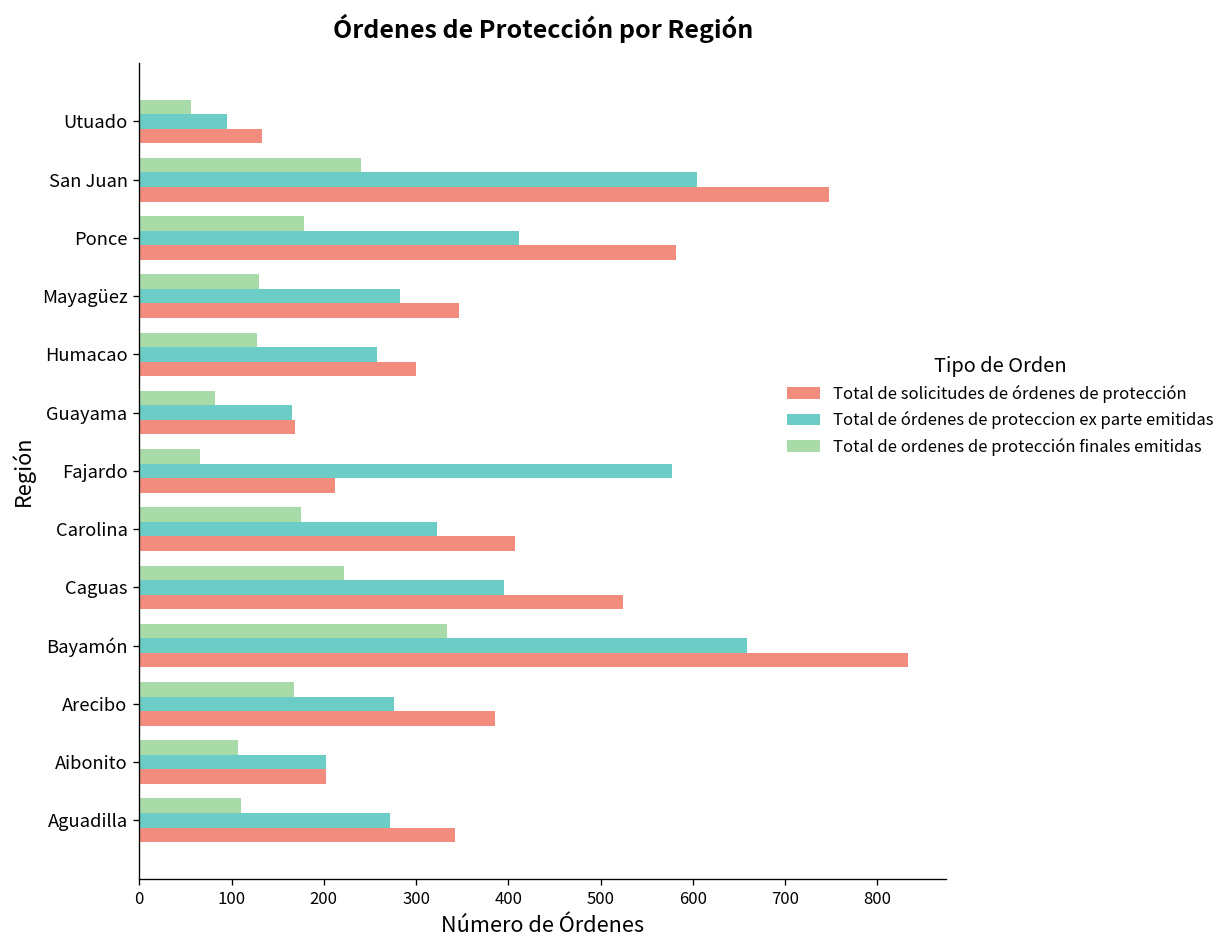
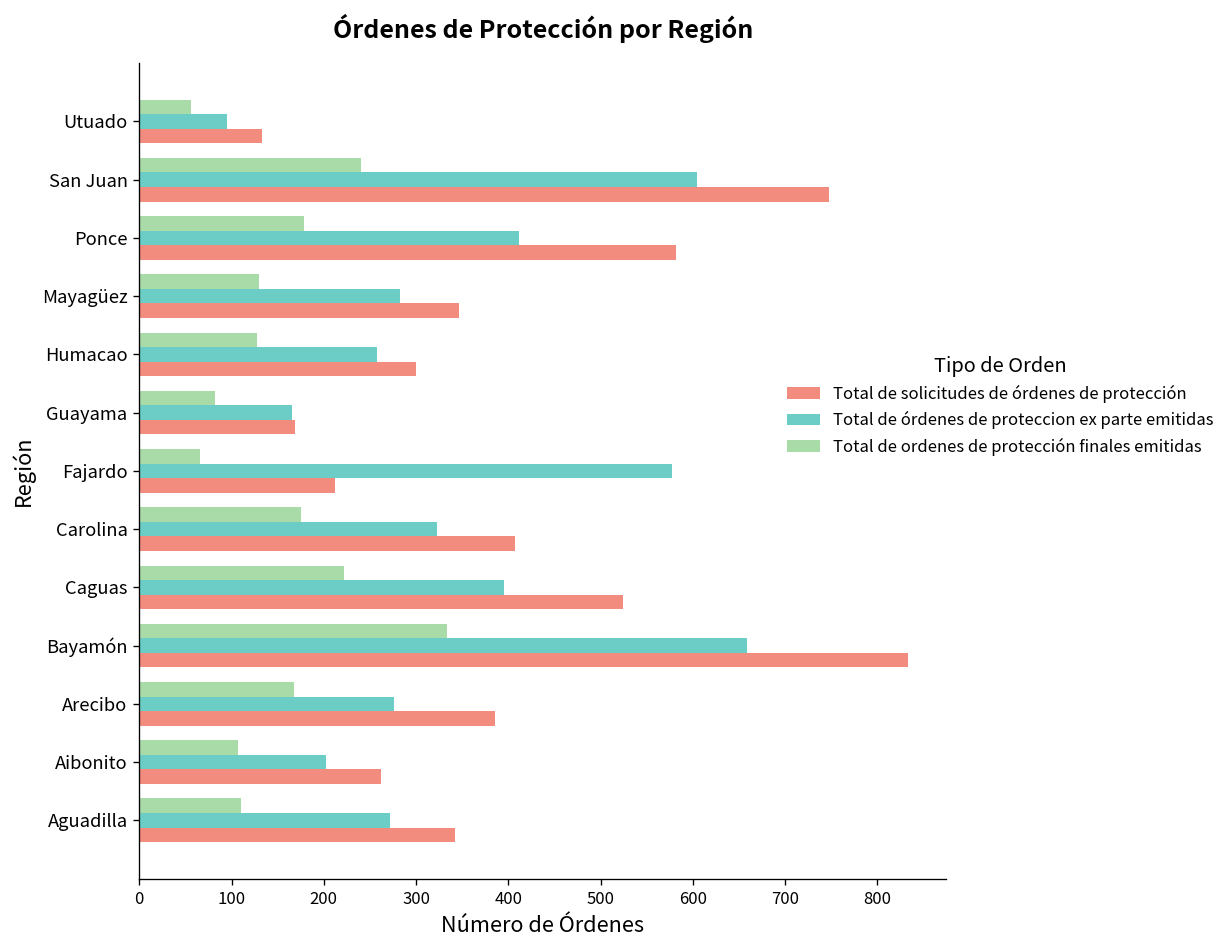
  {
    "Total de solicitudes de órdenes de protección": {
      "Utuado": 130,
      "San Juan": 750,
      "Ponce": 580,
      "Mayagüez": 350,
      "Humacao": 300,
      "Guayama": 170,
      "Fajardo": 210,
      "Carolina": 410,
      "Caguas": 520,
      "Bayamón": 830,
      "Arecibo": 390,
-     "Aibonito": 200,
+     "Aibonito": 260,
      "Aguadilla": 340
    },
    "Total de órdenes de proteccion ex parte emitidas": {
      "Utuado": 100,
      "San Juan": 600,
      "Ponce": 410,
      "Mayagüez": 280,
      "Humacao": 260,
      "Guayama": 170,
      "Fajardo": 580,
      "Carolina": 320,
      "Caguas": 400,
      "Bayamón": 660,
      "Arecibo": 280,
      "Aibonito": 200,
      "Aguadilla": 270
    },
    "Total de ordenes de protección finales emitidas": {
      "Utuado": 60,
      "San Juan": 240,
      "Ponce": 180,
      "Mayagüez": 130,
      "Humacao": 130,
      "Guayama": 80,
      "Fajardo": 70,
      "Carolina": 180,
      "Caguas": 220,
      "Bayamón": 330,
      "Arecibo": 170,
      "Aibonito": 110,
      "Aguadilla": 110
    }
  }
